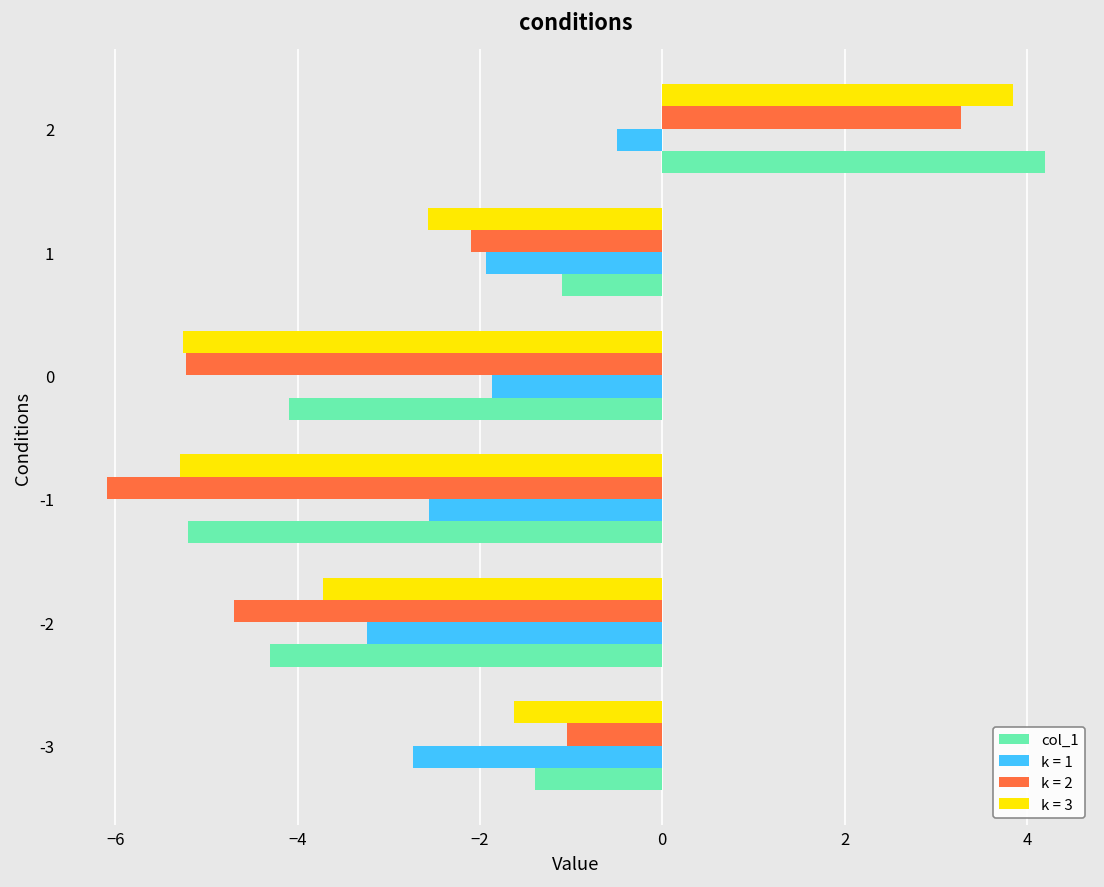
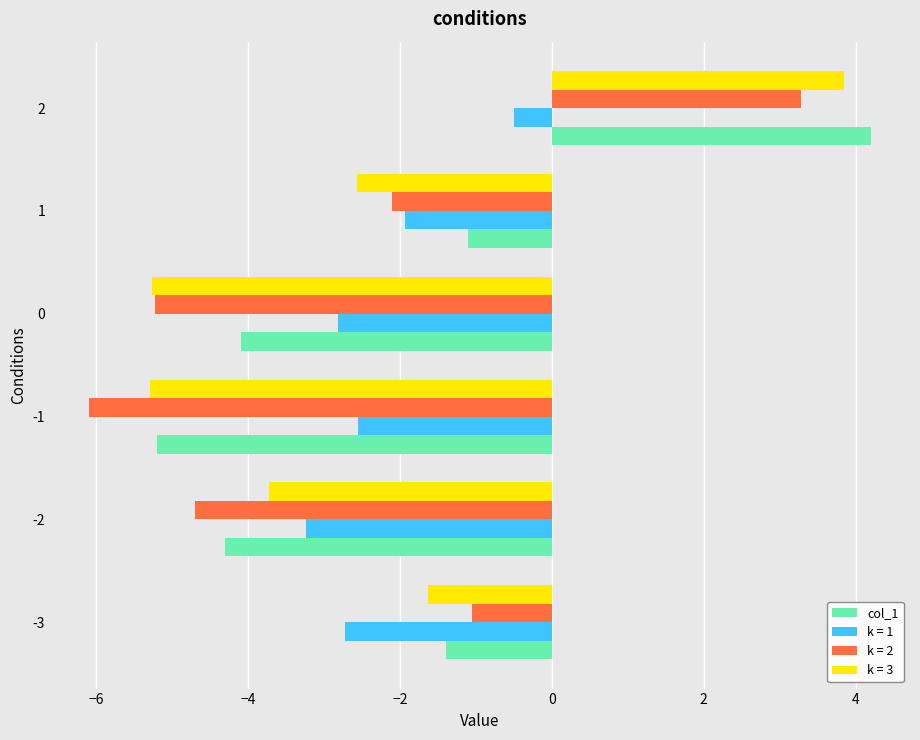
  {
    "col_1": {
      "2": 4.2,
      "1": -1.1,
      "0": -4.1,
      "-1": -5.2,
      "-2": -4.3,
      "-3": -1.4
    },
    "k = 1": {
      "2": -0.5,
      "1": -1.9,
-     "0": -1.9,
+     "0": -2.8,
      "-1": -2.6,
      "-2": -3.2,
      "-3": -2.7
    },
    "k = 2": {
      "2": 3.3,
      "1": -2.1,
      "0": -5.2,
      "-1": -6.1,
      "-2": -4.7,
      "-3": -1.0
    },
    "k = 3": {
      "2": 3.9,
      "1": -2.6,
      "0": -5.3,
      "-1": -5.3,
      "-2": -3.7,
      "-3": -1.6
    }
  }
